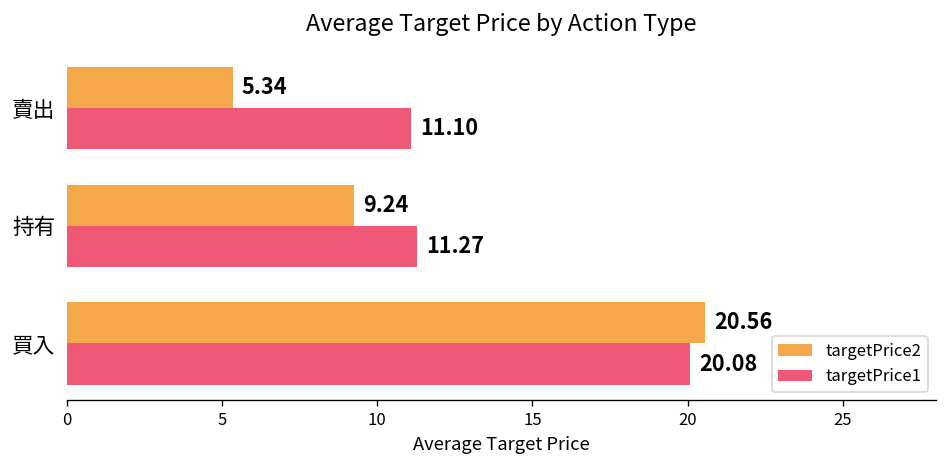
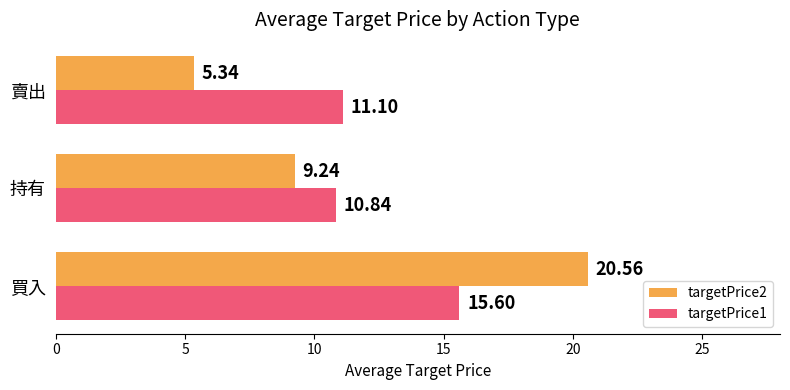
  {
    "targetPrice2": {
      "賣出": 5.34,
      "持有": 9.24,
      "買入": 20.56
    },
    "targetPrice1": {
      "賣出": 11.10,
-     "持有": 11.27,
-     "買入": 20.08
+     "持有": 10.84,
+     "買入": 15.60
    }
  }
